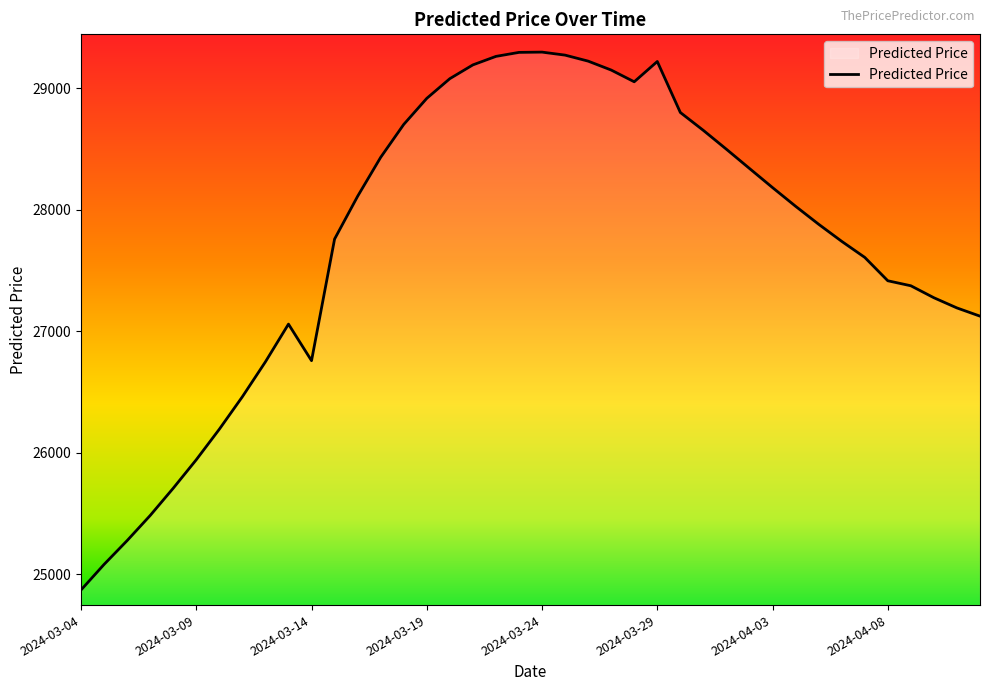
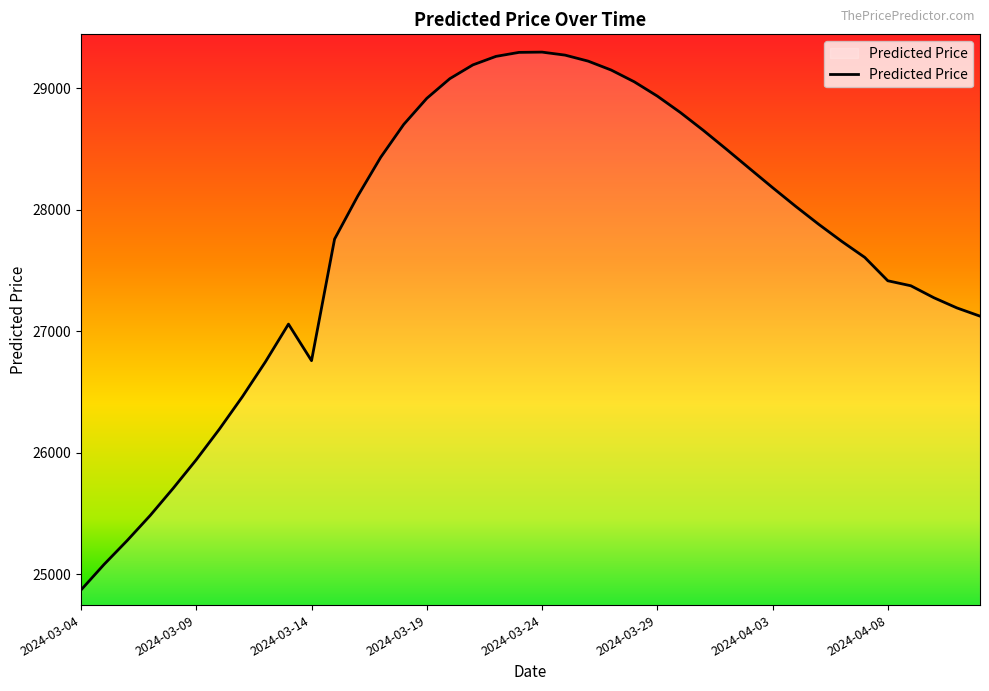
  {
    "2024-03-04": 24870,
    "2024-03-09": 25940,
    "2024-03-14": 26760,
    "2024-03-19": 28920,
    "2024-03-24": 29300,
-   "2024-03-29": 29220,
+   "2024-03-29": 28940,
    "2024-04-03": 28180,
    "2024-04-08": 27420
  }
